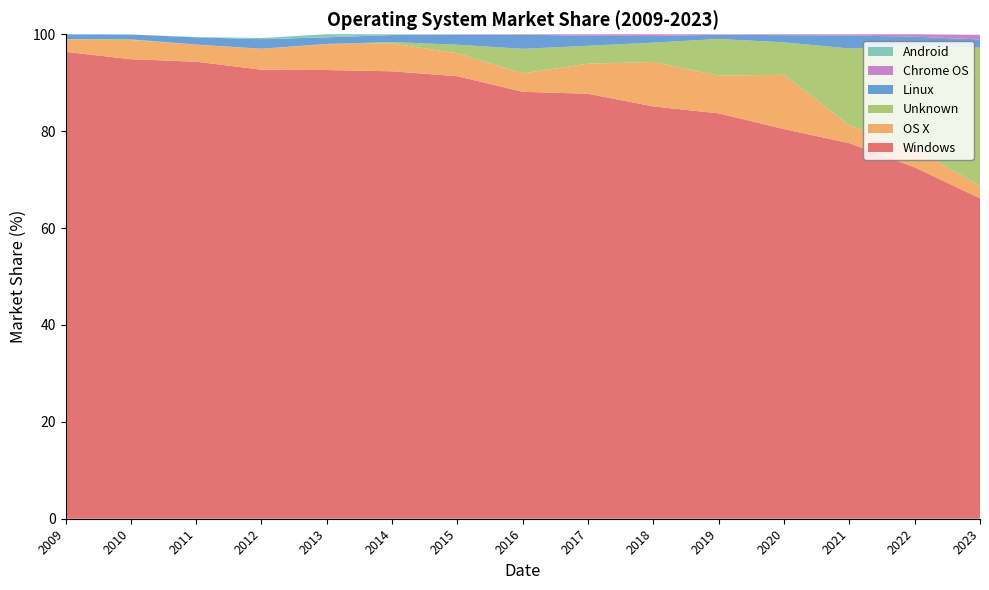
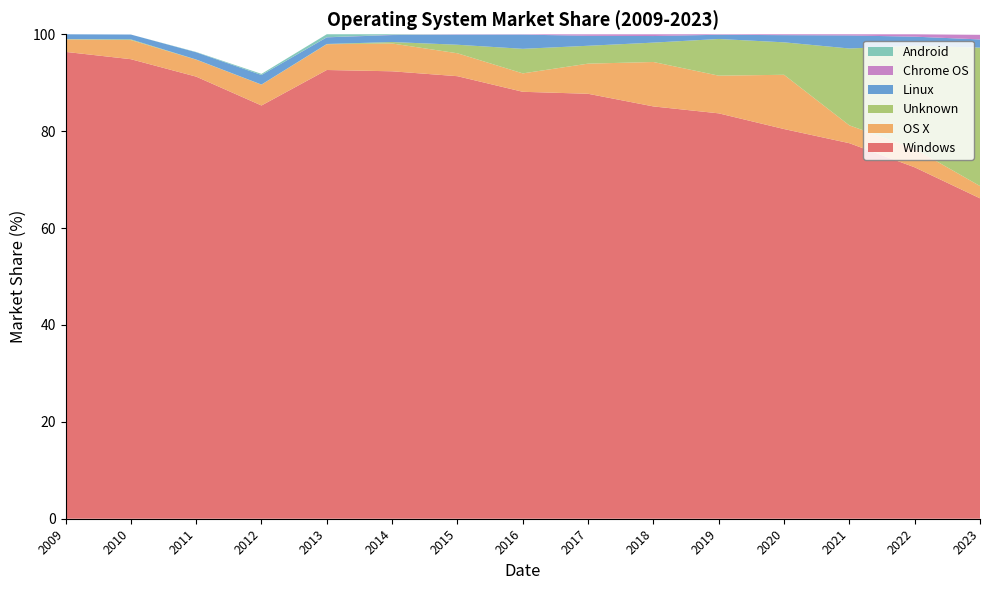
  {
    "Windows": {
      "2009": 96,
      "2010": 95,
-     "2011": 94,
-     "2012": 93,
+     "2011": 91,
+     "2012": 85,
      "2013": 93,
      "2014": 92,
      "2015": 91,
      "2016": 88,
      "2017": 88,
      "2018": 85,
      "2019": 84,
      "2020": 80,
      "2021": 78,
      "2022": 73,
      "2023": 66
    },
    "OS X": {
      "2015": 5,
      "2016": 4,
      "2017": 6,
      "2018": 9,
      "2019": 8,
      "2020": 11,
      "2021": 4,
      "2023": 3
    },
    "Unknown": {
      "2015": 2,
      "2016": 5,
      "2017": 4,
      "2018": 4,
      "2019": 8,
      "2020": 7,
      "2021": 16,
      "2023": 29
    },
    "Linux": {
      "2023": 2
    },
    "Android": {
      "2013": 1
    }
  }
